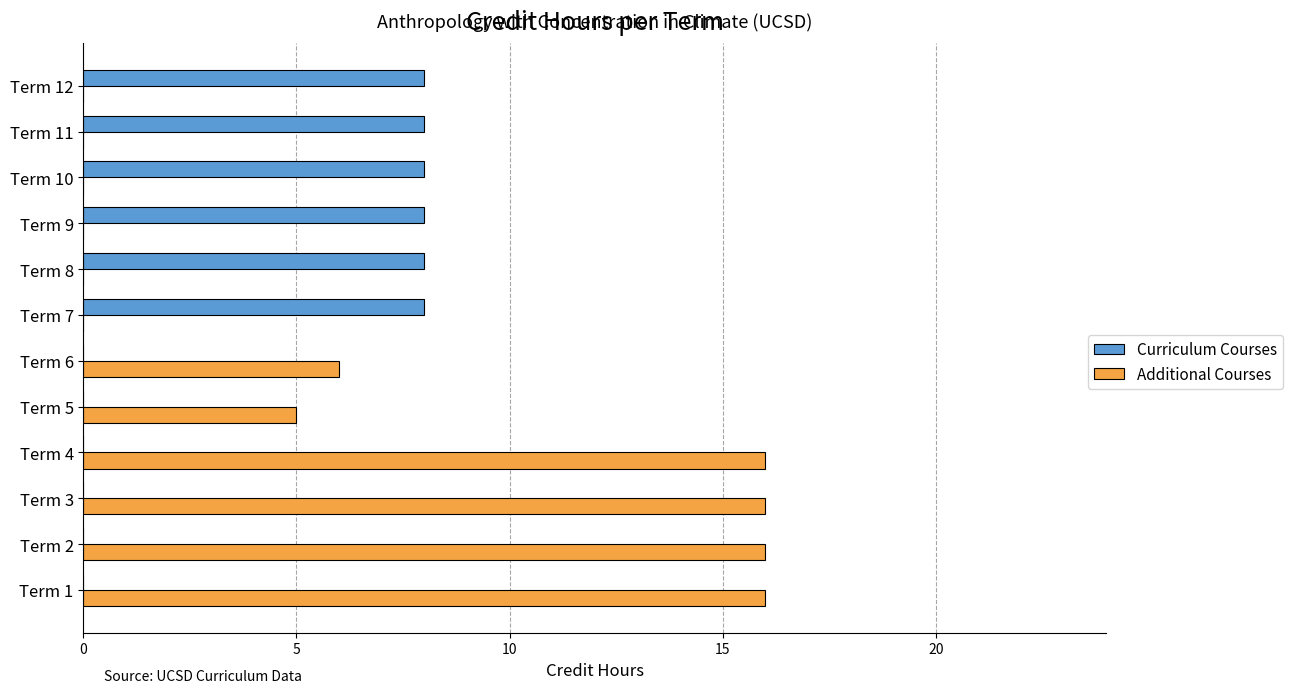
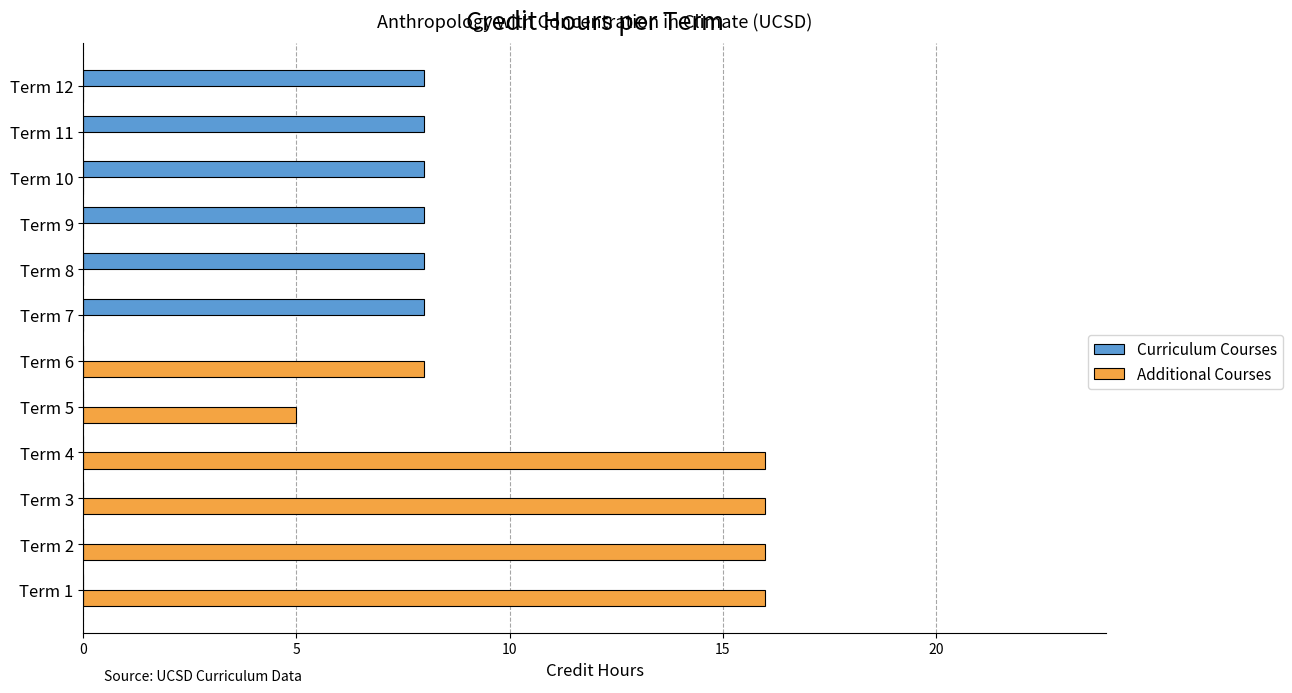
  {
    "Curriculum Courses": {
      "Term 12": 8,
      "Term 11": 8,
      "Term 10": 8,
      "Term 9": 8,
      "Term 8": 8,
      "Term 7": 8,
      "Term 6": 0,
      "Term 5": 0,
      "Term 4": 0,
      "Term 3": 0,
      "Term 2": 0,
      "Term 1": 0
    },
    "Additional Courses": {
      "Term 12": 0,
      "Term 11": 0,
      "Term 10": 0,
      "Term 9": 0,
      "Term 8": 0,
      "Term 7": 0,
-     "Term 6": 6,
+     "Term 6": 8,
      "Term 5": 5,
      "Term 4": 16,
      "Term 3": 16,
      "Term 2": 16,
      "Term 1": 16
    }
  }
